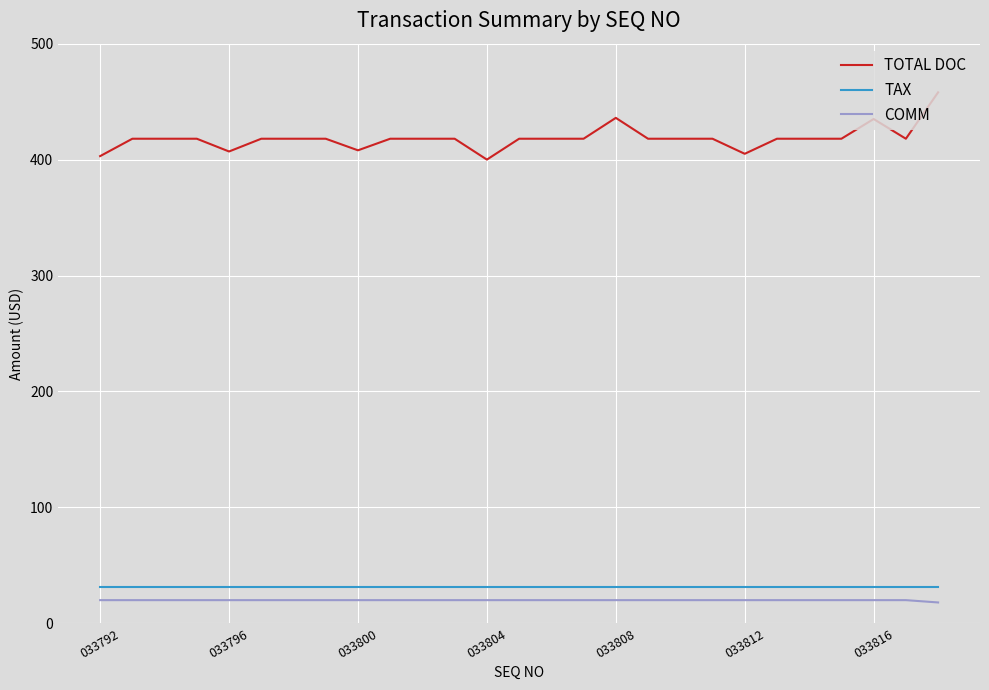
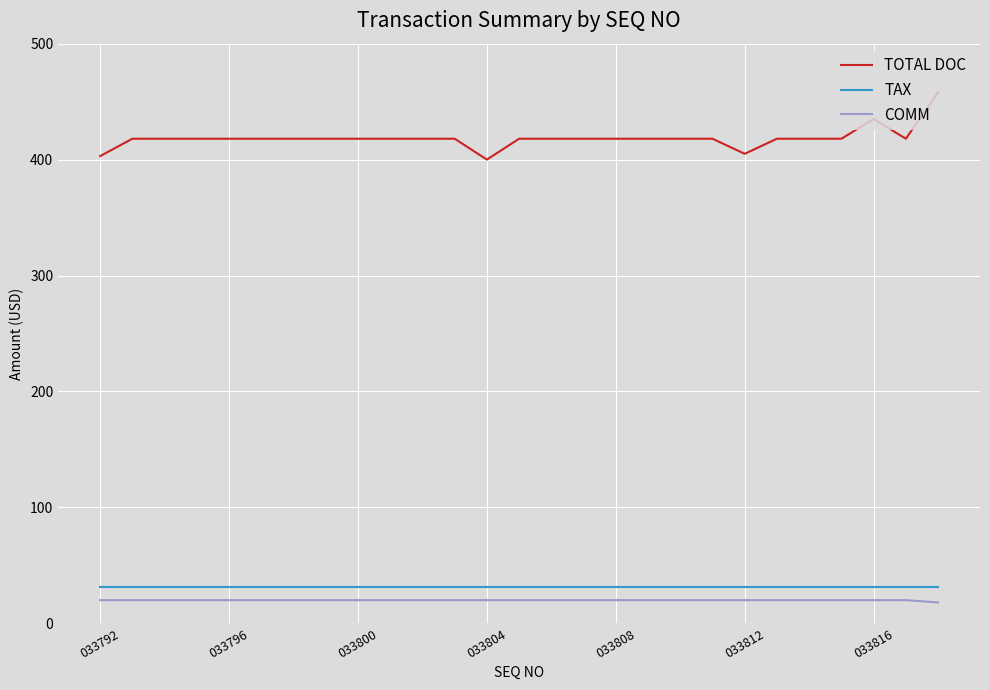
  {
    "TOTAL DOC": {
      "033792": 403,
-     "033796": 407,
-     "033800": 408,
+     "033796": 418,
+     "033800": 418,
      "033804": 400,
-     "033808": 436,
+     "033808": 418,
      "033812": 405
    },
    "TAX": {
      "033792": 31,
      "033796": 31,
      "033800": 31,
      "033804": 31,
      "033808": 31,
      "033812": 31,
      "033816": 31
    },
    "COMM": {
      "033792": 20,
      "033796": 20,
      "033800": 20,
      "033804": 20,
      "033808": 20,
      "033812": 20,
      "033816": 20
    }
  }
